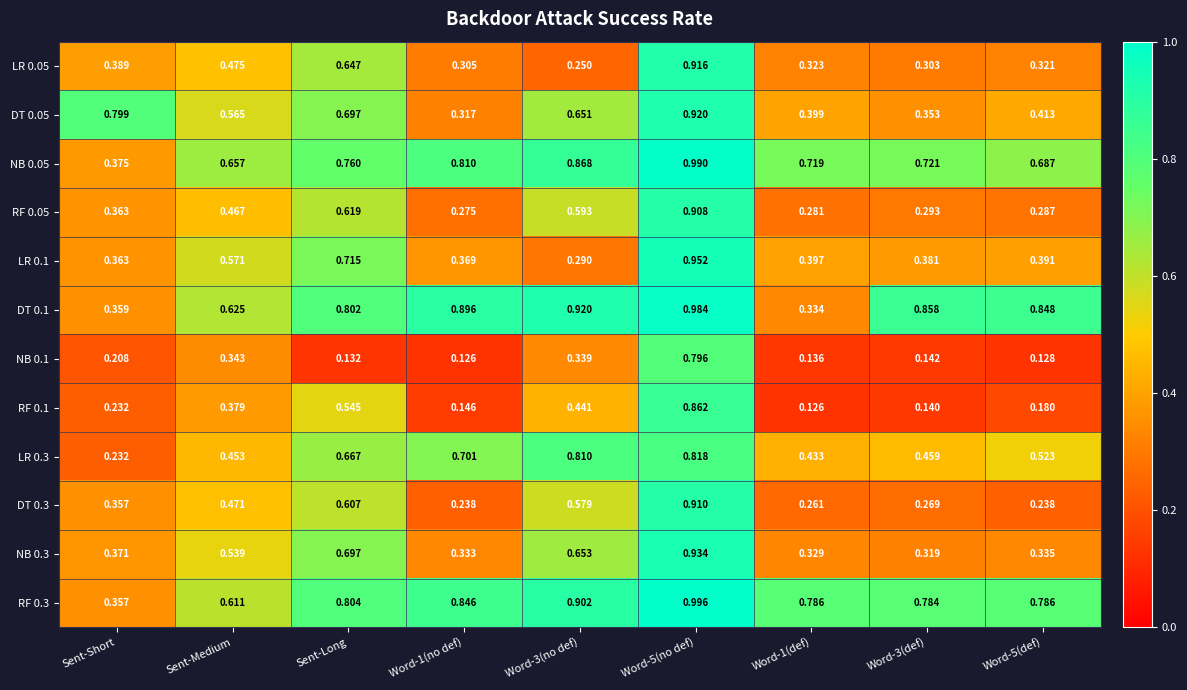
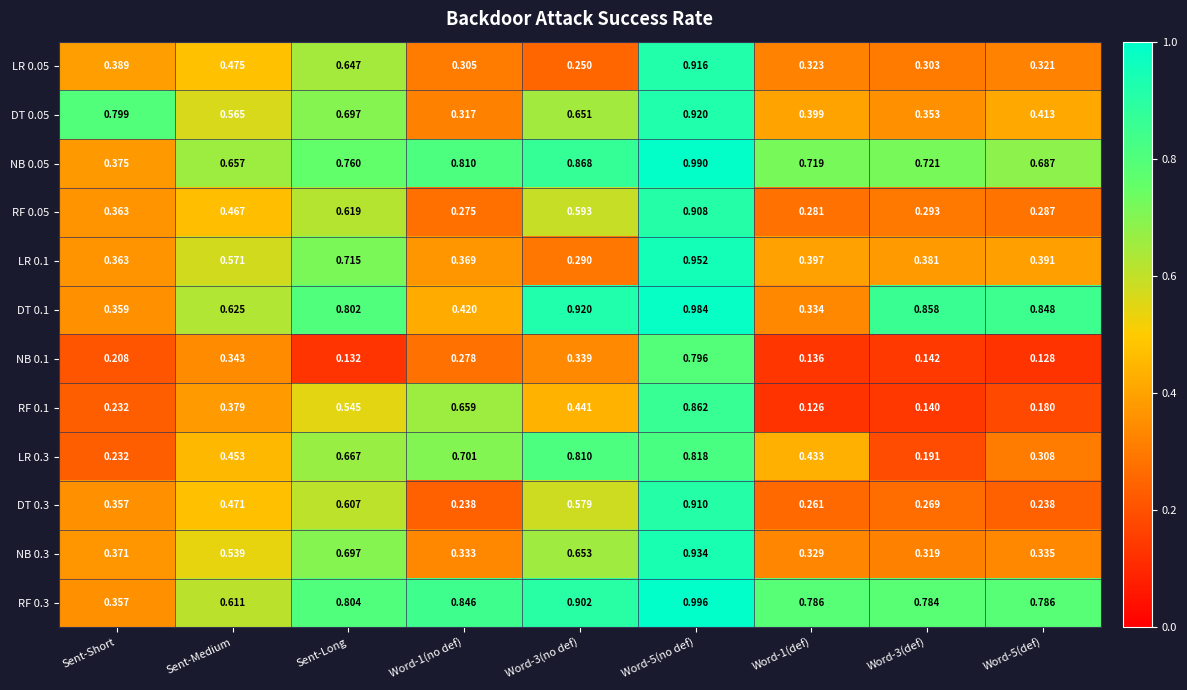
  {
    "LR 0.05": {
      "Sent-Short": 0.389,
      "Sent-Medium": 0.475,
      "Sent-Long": 0.647,
      "Word-1(no def)": 0.305,
      "Word-3(no def)": 0.250,
      "Word-5(no def)": 0.916,
      "Word-1(def)": 0.323,
      "Word-3(def)": 0.303,
      "Word-5(def)": 0.321
    },
    "DT 0.05": {
      "Sent-Short": 0.799,
      "Sent-Medium": 0.565,
      "Sent-Long": 0.697,
      "Word-1(no def)": 0.317,
      "Word-3(no def)": 0.651,
      "Word-5(no def)": 0.920,
      "Word-1(def)": 0.399,
      "Word-3(def)": 0.353,
      "Word-5(def)": 0.413
    },
    "NB 0.05": {
      "Sent-Short": 0.375,
      "Sent-Medium": 0.657,
      "Sent-Long": 0.760,
      "Word-1(no def)": 0.810,
      "Word-3(no def)": 0.868,
      "Word-5(no def)": 0.990,
      "Word-1(def)": 0.719,
      "Word-3(def)": 0.721,
      "Word-5(def)": 0.687
    },
    "RF 0.05": {
      "Sent-Short": 0.363,
      "Sent-Medium": 0.467,
      "Sent-Long": 0.619,
      "Word-1(no def)": 0.275,
      "Word-3(no def)": 0.593,
      "Word-5(no def)": 0.908,
      "Word-1(def)": 0.281,
      "Word-3(def)": 0.293,
      "Word-5(def)": 0.287
    },
    "LR 0.1": {
      "Sent-Short": 0.363,
      "Sent-Medium": 0.571,
      "Sent-Long": 0.715,
      "Word-1(no def)": 0.369,
      "Word-3(no def)": 0.290,
      "Word-5(no def)": 0.952,
      "Word-1(def)": 0.397,
      "Word-3(def)": 0.381,
      "Word-5(def)": 0.391
    },
    "DT 0.1": {
      "Sent-Short": 0.359,
      "Sent-Medium": 0.625,
      "Sent-Long": 0.802,
-     "Word-1(no def)": 0.896,
+     "Word-1(no def)": 0.420,
      "Word-3(no def)": 0.920,
      "Word-5(no def)": 0.984,
      "Word-1(def)": 0.334,
      "Word-3(def)": 0.858,
      "Word-5(def)": 0.848
    },
    "NB 0.1": {
      "Sent-Short": 0.208,
      "Sent-Medium": 0.343,
      "Sent-Long": 0.132,
-     "Word-1(no def)": 0.126,
+     "Word-1(no def)": 0.278,
      "Word-3(no def)": 0.339,
      "Word-5(no def)": 0.796,
      "Word-1(def)": 0.136,
      "Word-3(def)": 0.142,
      "Word-5(def)": 0.128
    },
    "RF 0.1": {
      "Sent-Short": 0.232,
      "Sent-Medium": 0.379,
      "Sent-Long": 0.545,
-     "Word-1(no def)": 0.146,
+     "Word-1(no def)": 0.659,
      "Word-3(no def)": 0.441,
      "Word-5(no def)": 0.862,
      "Word-1(def)": 0.126,
      "Word-3(def)": 0.140,
      "Word-5(def)": 0.180
    },
    "LR 0.3": {
      "Sent-Short": 0.232,
      "Sent-Medium": 0.453,
      "Sent-Long": 0.667,
      "Word-1(no def)": 0.701,
      "Word-3(no def)": 0.810,
      "Word-5(no def)": 0.818,
      "Word-1(def)": 0.433,
-     "Word-3(def)": 0.459,
-     "Word-5(def)": 0.523
+     "Word-3(def)": 0.191,
+     "Word-5(def)": 0.308
    },
    "DT 0.3": {
      "Sent-Short": 0.357,
      "Sent-Medium": 0.471,
      "Sent-Long": 0.607,
      "Word-1(no def)": 0.238,
      "Word-3(no def)": 0.579,
      "Word-5(no def)": 0.910,
      "Word-1(def)": 0.261,
      "Word-3(def)": 0.269,
      "Word-5(def)": 0.238
    },
    "NB 0.3": {
      "Sent-Short": 0.371,
      "Sent-Medium": 0.539,
      "Sent-Long": 0.697,
      "Word-1(no def)": 0.333,
      "Word-3(no def)": 0.653,
      "Word-5(no def)": 0.934,
      "Word-1(def)": 0.329,
      "Word-3(def)": 0.319,
      "Word-5(def)": 0.335
    },
    "RF 0.3": {
      "Sent-Short": 0.357,
      "Sent-Medium": 0.611,
      "Sent-Long": 0.804,
      "Word-1(no def)": 0.846,
      "Word-3(no def)": 0.902,
      "Word-5(no def)": 0.996,
      "Word-1(def)": 0.786,
      "Word-3(def)": 0.784,
      "Word-5(def)": 0.786
    }
  }
